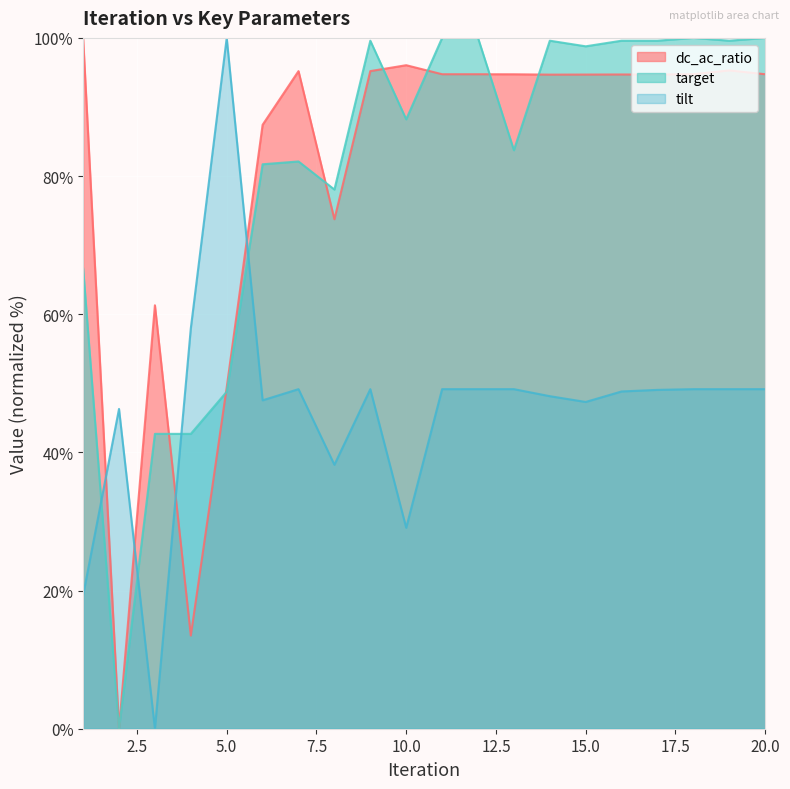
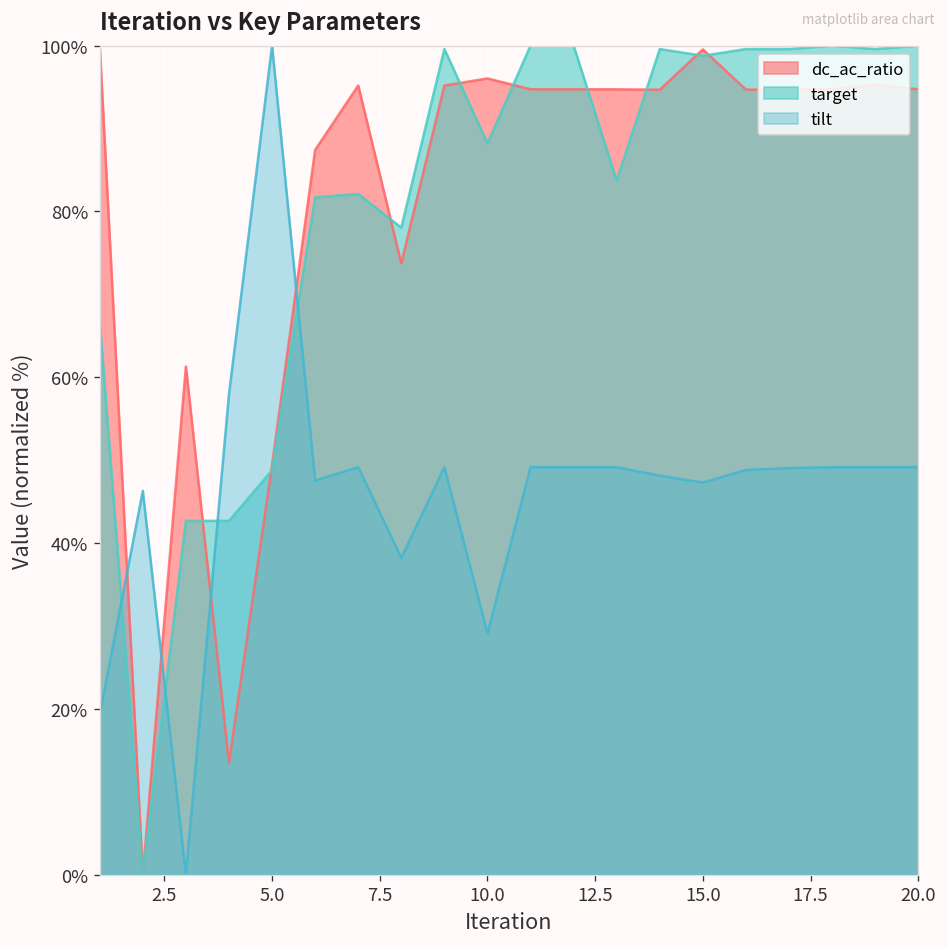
  {
    "dc_ac_ratio": {
      "5.0": "49%",
      "10.0": "96%",
-     "15.0": "95%",
+     "15.0": "100%",
      "20.0": "95%"
    }
  }
